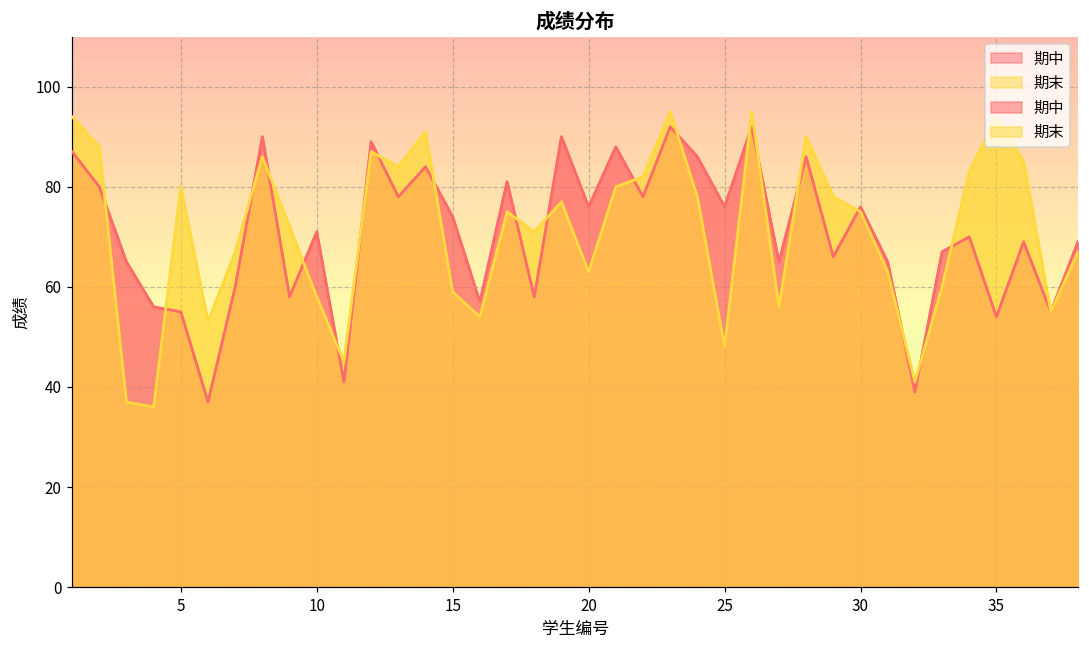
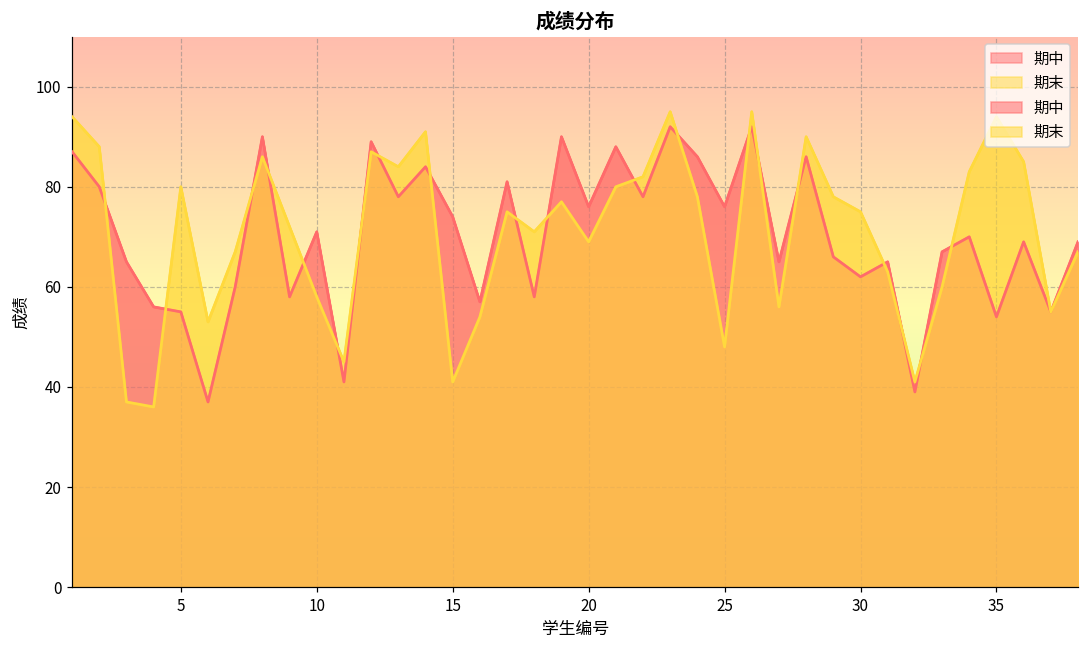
  {
    "期中": {
      "5": 55,
      "10": 71,
      "15": 74,
      "20": 76,
      "25": 76,
-     "30": 76,
+     "30": 62,
      "35": 54
    },
    "期末": {
      "5": 80,
      "10": 58,
-     "15": 59,
-     "20": 63,
+     "15": 41,
+     "20": 69,
      "25": 48,
      "30": 75
    }
  }
